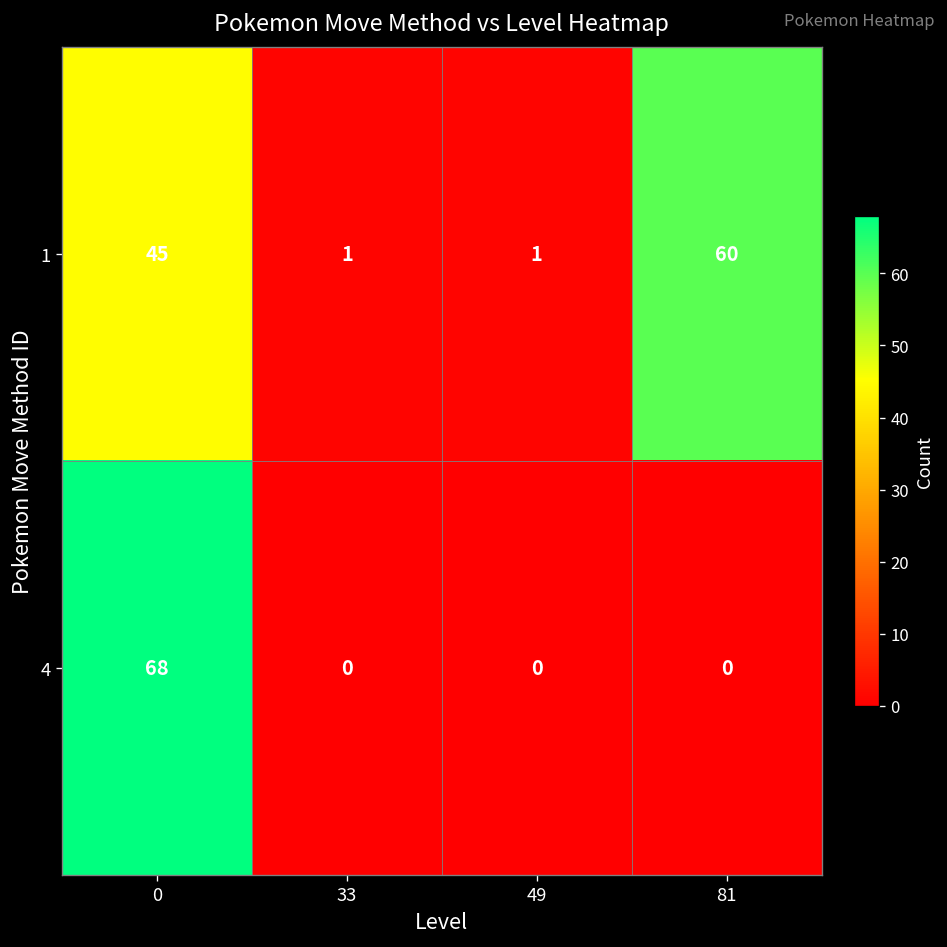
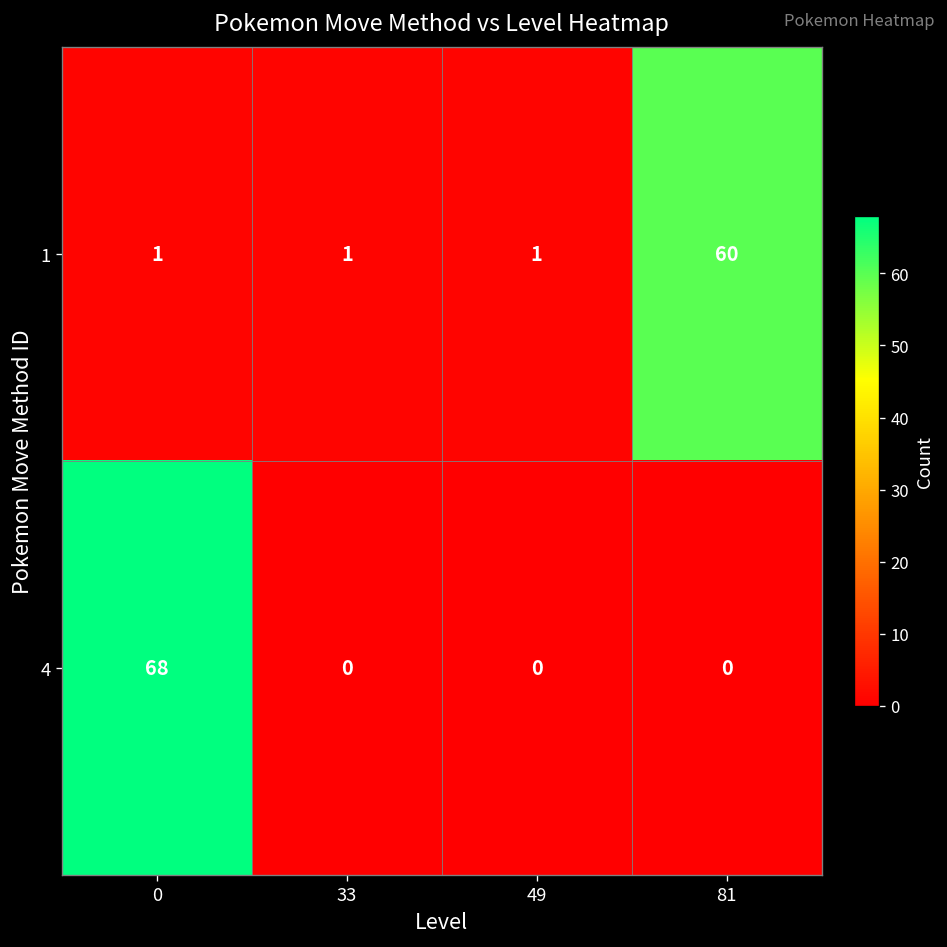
  {
    "1": {
-     "0": 45,
+     "0": 1,
      "33": 1,
      "49": 1,
      "81": 60
    },
    "4": {
      "0": 68,
      "33": 0,
      "49": 0,
      "81": 0
    }
  }
